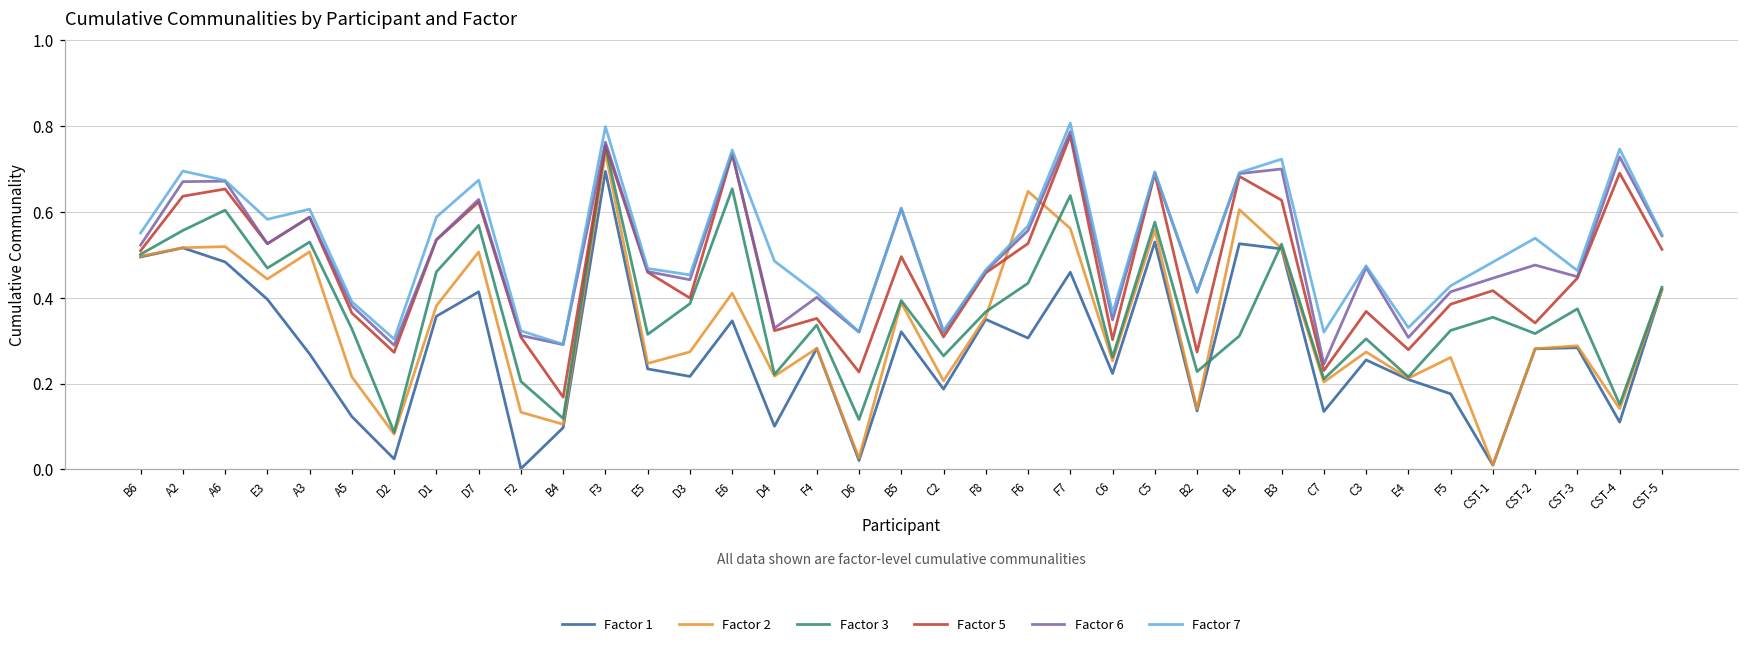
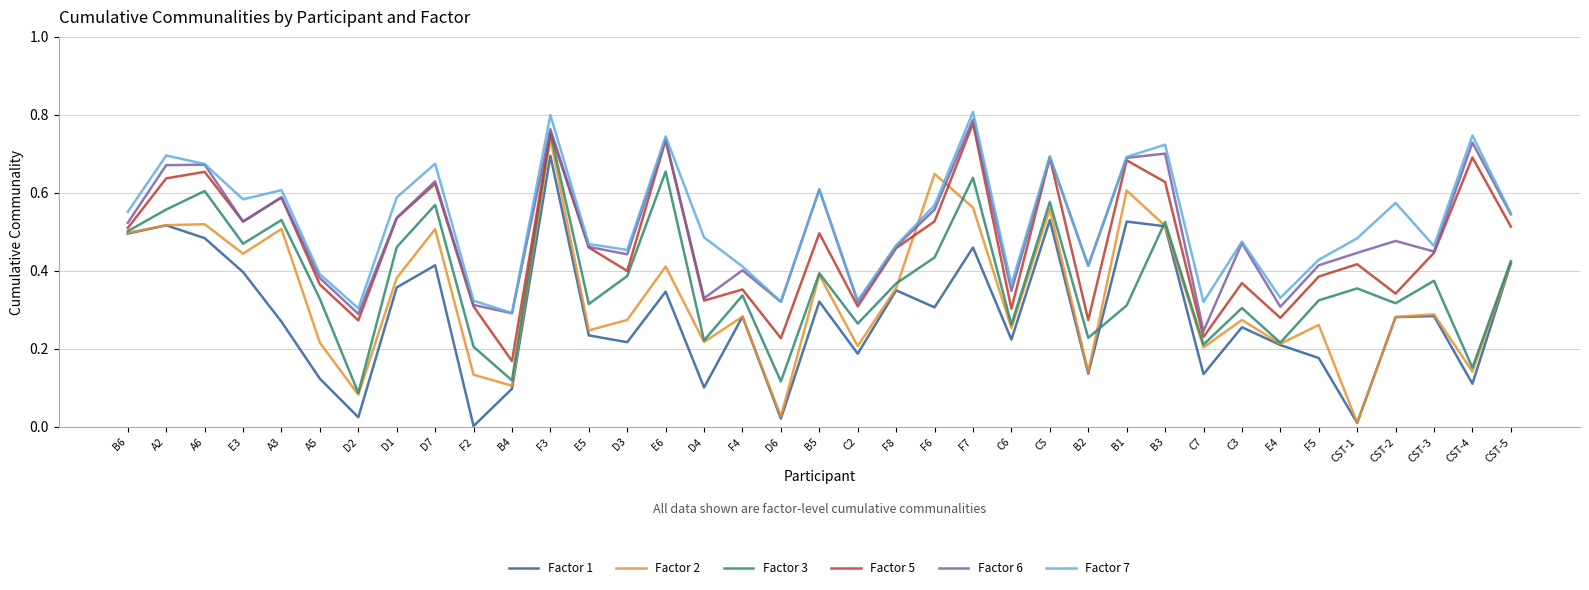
  {
    "Factor 1": {
      "A6": 0.48,
      "E3": 0.40,
      "A3": 0.27,
      "A5": 0.12,
      "D2": 0.02,
      "D1": 0.36,
      "D7": 0.41,
      "F2": 0.00,
      "B4": 0.10,
      "F3": 0.69,
      "E5": 0.23,
      "D3": 0.22,
      "E6": 0.35,
      "D4": 0.10,
      "B5": 0.32,
      "C2": 0.19,
      "F6": 0.31,
      "F7": 0.46,
      "C6": 0.22,
      "C5": 0.53,
      "B1": 0.53,
      "C7": 0.14,
      "C3": 0.26,
      "F5": 0.18,
      "CST-4": 0.11
    },
    "Factor 2": {
      "A6": 0.52,
      "E3": 0.44,
      "A3": 0.51,
      "A5": 0.22,
      "D1": 0.38,
      "D7": 0.51,
      "F2": 0.13,
      "B4": 0.11,
      "F3": 0.74,
      "E5": 0.25,
      "D3": 0.27,
      "E6": 0.41,
      "C2": 0.21,
      "F6": 0.65,
      "F7": 0.56,
      "C6": 0.25,
      "C5": 0.56,
      "B1": 0.61,
      "C7": 0.20,
      "C3": 0.27,
      "F5": 0.26,
      "CST-4": 0.14
    },
    "Factor 3": {
      "A2": 0.56,
      "A6": 0.60,
      "E3": 0.47,
      "A3": 0.53,
      "A5": 0.33,
      "D1": 0.46,
      "D7": 0.57,
      "F2": 0.21,
      "B4": 0.12,
      "E5": 0.31,
      "D3": 0.39,
      "E6": 0.65,
      "F4": 0.34,
      "D6": 0.12,
      "C2": 0.26,
      "F8": 0.37,
      "F6": 0.43,
      "F7": 0.64,
      "C6": 0.26,
      "C5": 0.58,
      "B2": 0.23,
      "B1": 0.31,
      "B3": 0.53,
      "C7": 0.21,
      "C3": 0.30,
      "F5": 0.32,
      "CST-1": 0.35,
      "CST-2": 0.32,
      "CST-3": 0.37,
      "CST-4": 0.15
    },
    "Factor 5": {
      "B6": 0.51,
      "A2": 0.64,
      "A6": 0.65,
      "A5": 0.36,
      "D2": 0.27,
      "B4": 0.17,
      "D3": 0.40,
      "F4": 0.35,
      "D6": 0.23,
      "B5": 0.50,
      "C2": 0.31,
      "F6": 0.53,
      "F7": 0.78,
      "C6": 0.30,
      "B2": 0.27,
      "B3": 0.63,
      "C7": 0.23,
      "C3": 0.37,
      "E4": 0.28,
      "F5": 0.39,
      "CST-1": 0.42,
      "CST-2": 0.34,
      "CST-4": 0.69,
      "CST-5": 0.51
    },
    "Factor 6": {
      "B6": 0.52,
      "A2": 0.67,
      "A5": 0.38,
      "D2": 0.29,
      "F3": 0.76,
      "D3": 0.44,
      "F4": 0.40,
      "F6": 0.56,
      "F7": 0.79,
      "C6": 0.35,
      "B3": 0.70,
      "C7": 0.25,
      "E4": 0.31,
      "F5": 0.41,
      "CST-1": 0.45,
      "CST-2": 0.48,
      "CST-4": 0.73
    },
    "Factor 7": {
      "B6": 0.55,
      "A2": 0.70,
      "E3": 0.58,
      "A3": 0.61,
      "A5": 0.39,
      "D2": 0.30,
      "D1": 0.59,
      "D7": 0.67,
      "F2": 0.32,
      "F3": 0.80,
      "E5": 0.47,
      "D3": 0.45,
      "E6": 0.74,
      "D4": 0.49,
      "F4": 0.41,
      "F6": 0.57,
      "F7": 0.81,
      "C6": 0.36,
      "B3": 0.72,
      "C7": 0.32,
      "E4": 0.33,
      "F5": 0.43,
      "CST-1": 0.48,
-     "CST-2": 0.54,
+     "CST-2": 0.57,
      "CST-3": 0.46,
      "CST-4": 0.75
    }
  }
